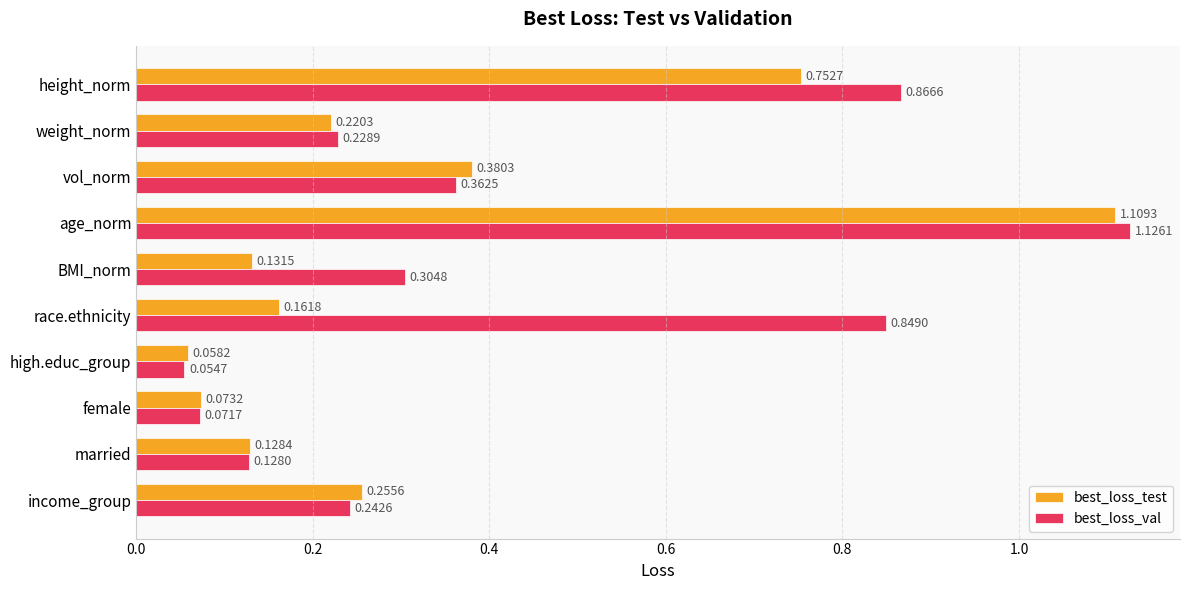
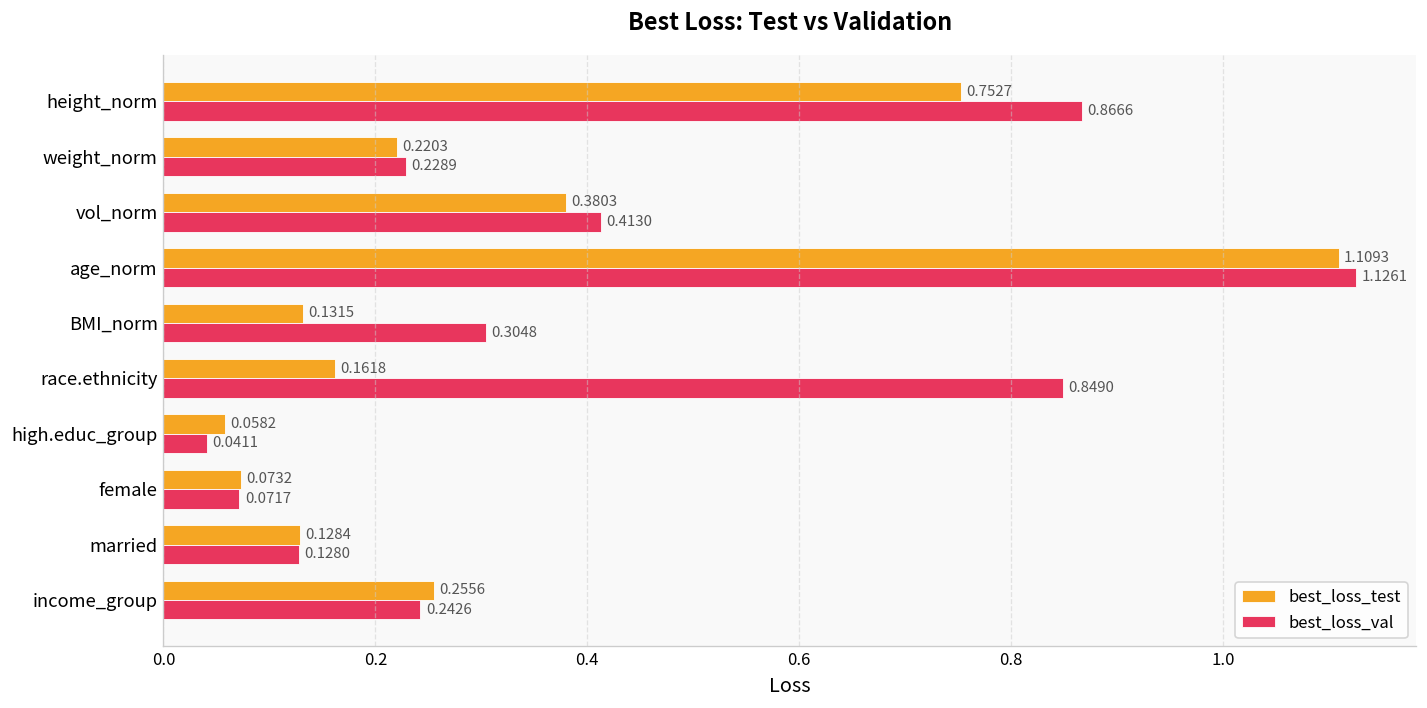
  {
    "best_loss_test": {
      "height_norm": 0.7527,
      "weight_norm": 0.2203,
      "vol_norm": 0.3803,
      "age_norm": 1.1093,
      "BMI_norm": 0.1315,
      "race.ethnicity": 0.1618,
      "high.educ_group": 0.0582,
      "female": 0.0732,
      "married": 0.1284,
      "income_group": 0.2556
    },
    "best_loss_val": {
      "height_norm": 0.8666,
      "weight_norm": 0.2289,
-     "vol_norm": 0.3625,
+     "vol_norm": 0.4130,
      "age_norm": 1.1261,
      "BMI_norm": 0.3048,
      "race.ethnicity": 0.8490,
-     "high.educ_group": 0.0547,
+     "high.educ_group": 0.0411,
      "female": 0.0717,
      "married": 0.1280,
      "income_group": 0.2426
    }
  }
